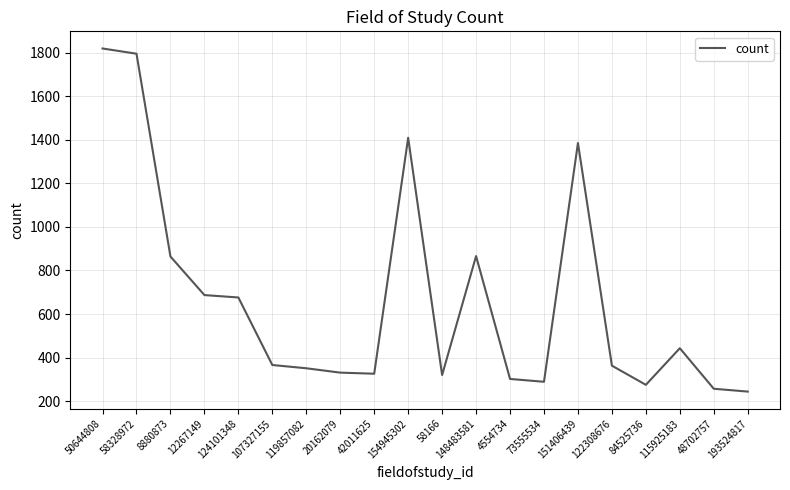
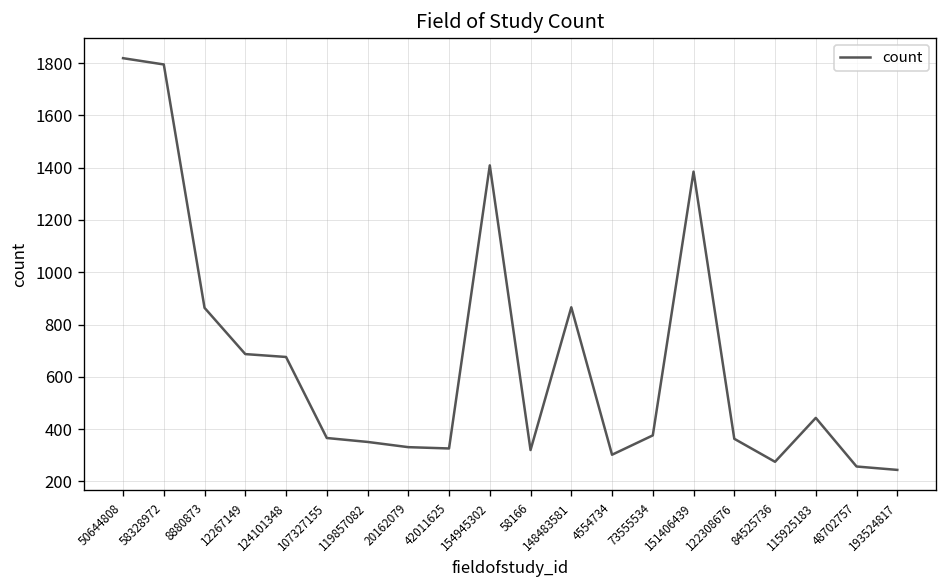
  {
    "50644808": 1820,
    "58328972": 1800,
    "8880873": 860,
    "12267149": 690,
    "124101348": 680,
    "107327155": 370,
    "119857082": 350,
    "20162079": 330,
    "42011625": 330,
    "154945302": 1410,
    "58166": 320,
    "148483581": 870,
    "4554734": 300,
-   "73555534": 290,
+   "73555534": 380,
    "151406439": 1390,
    "122308676": 360,
    "84525736": 280,
    "115925183": 440,
    "48702757": 260,
    "193524817": 240
  }
